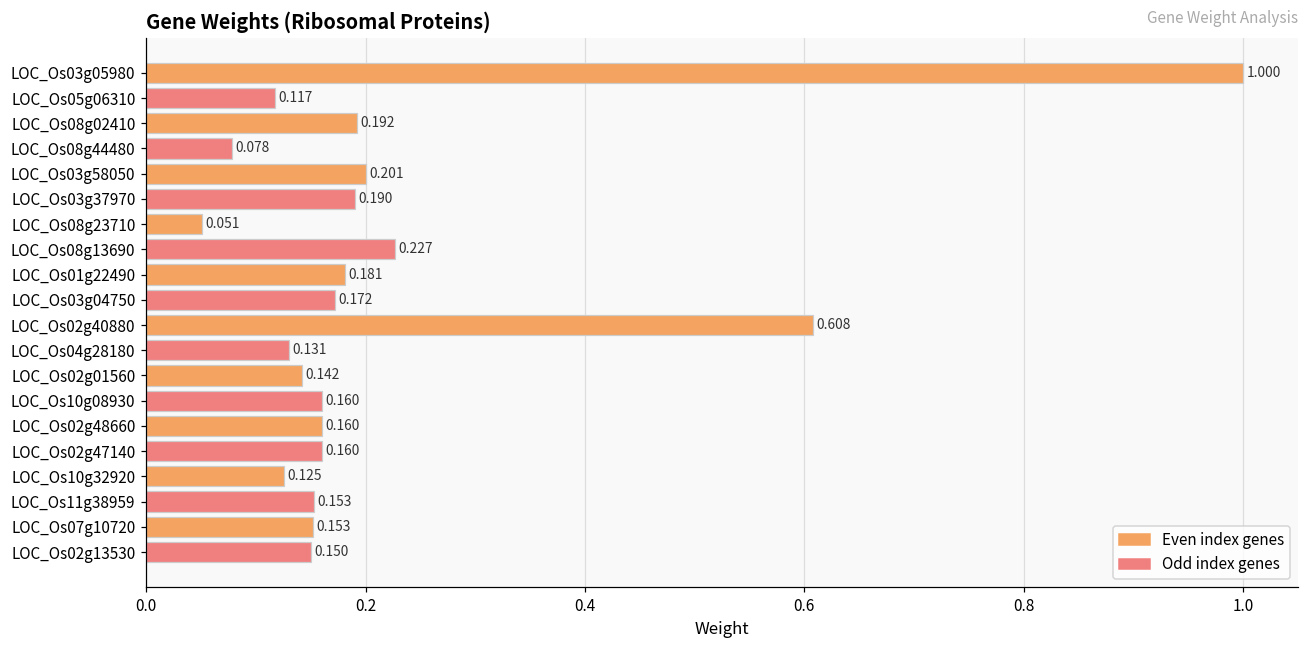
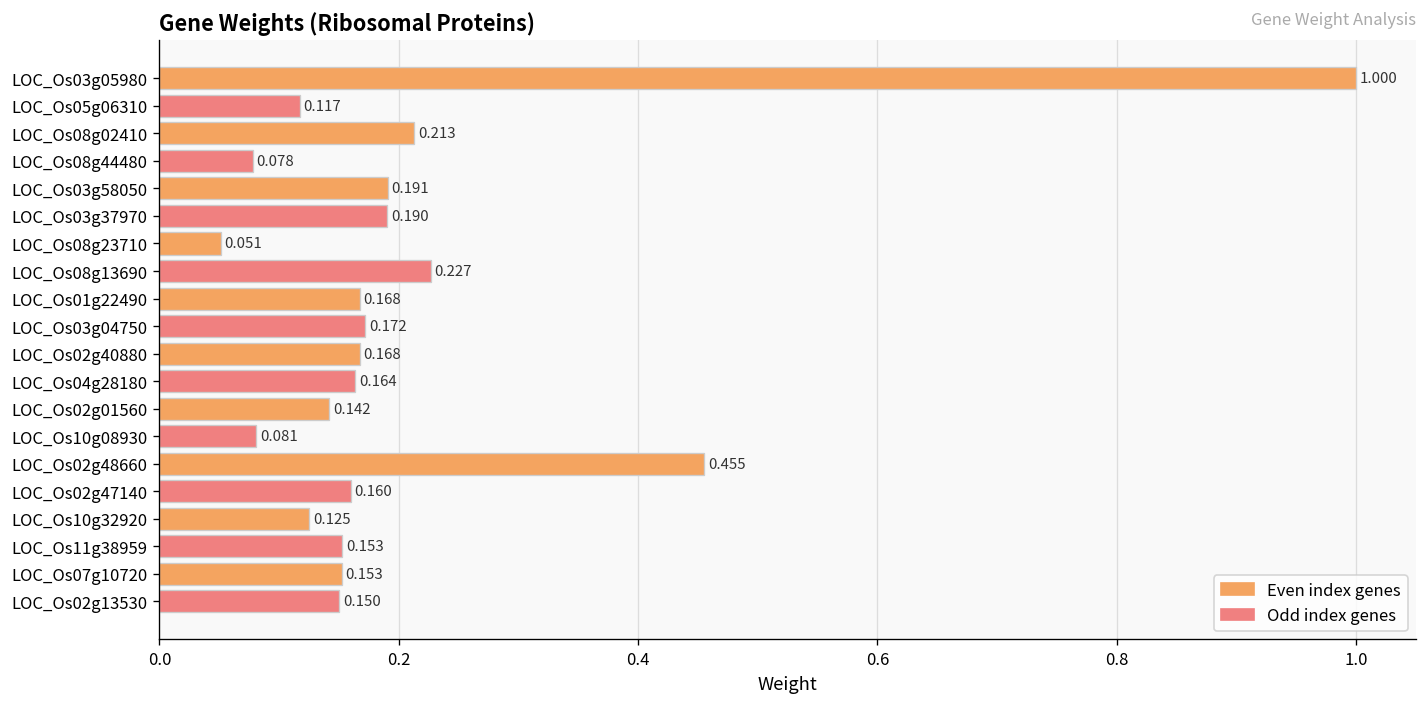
  {
    "LOC_Os03g05980": 1.000,
    "LOC_Os05g06310": 0.117,
-   "LOC_Os08g02410": 0.192,
+   "LOC_Os08g02410": 0.213,
    "LOC_Os08g44480": 0.078,
-   "LOC_Os03g58050": 0.201,
+   "LOC_Os03g58050": 0.191,
    "LOC_Os03g37970": 0.190,
    "LOC_Os08g23710": 0.051,
    "LOC_Os08g13690": 0.227,
-   "LOC_Os01g22490": 0.181,
+   "LOC_Os01g22490": 0.168,
    "LOC_Os03g04750": 0.172,
-   "LOC_Os02g40880": 0.608,
-   "LOC_Os04g28180": 0.131,
+   "LOC_Os02g40880": 0.168,
+   "LOC_Os04g28180": 0.164,
    "LOC_Os02g01560": 0.142,
-   "LOC_Os10g08930": 0.160,
-   "LOC_Os02g48660": 0.160,
+   "LOC_Os10g08930": 0.081,
+   "LOC_Os02g48660": 0.455,
    "LOC_Os02g47140": 0.160,
    "LOC_Os10g32920": 0.125,
    "LOC_Os11g38959": 0.153,
    "LOC_Os07g10720": 0.153,
    "LOC_Os02g13530": 0.150
  }
